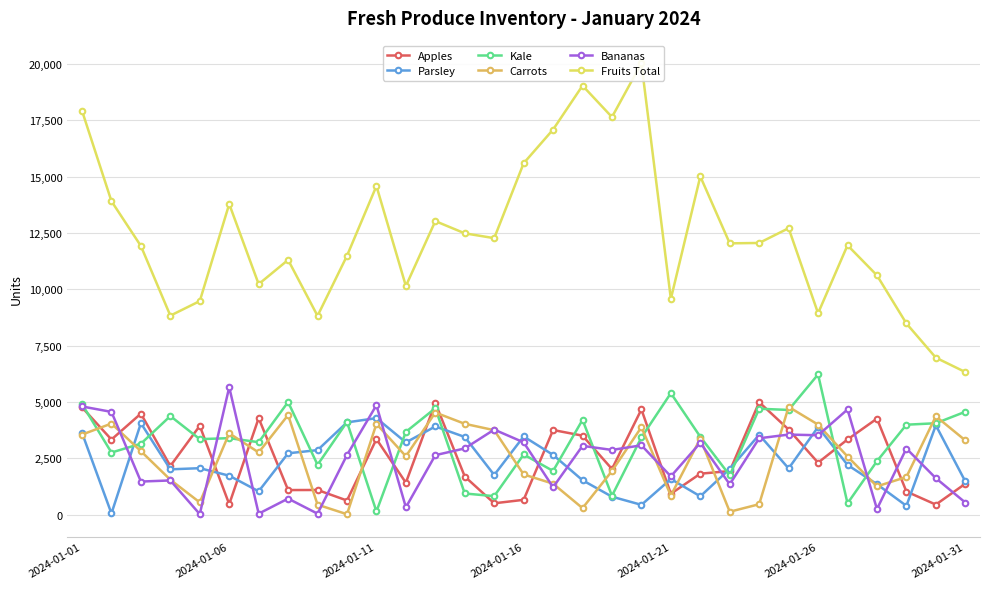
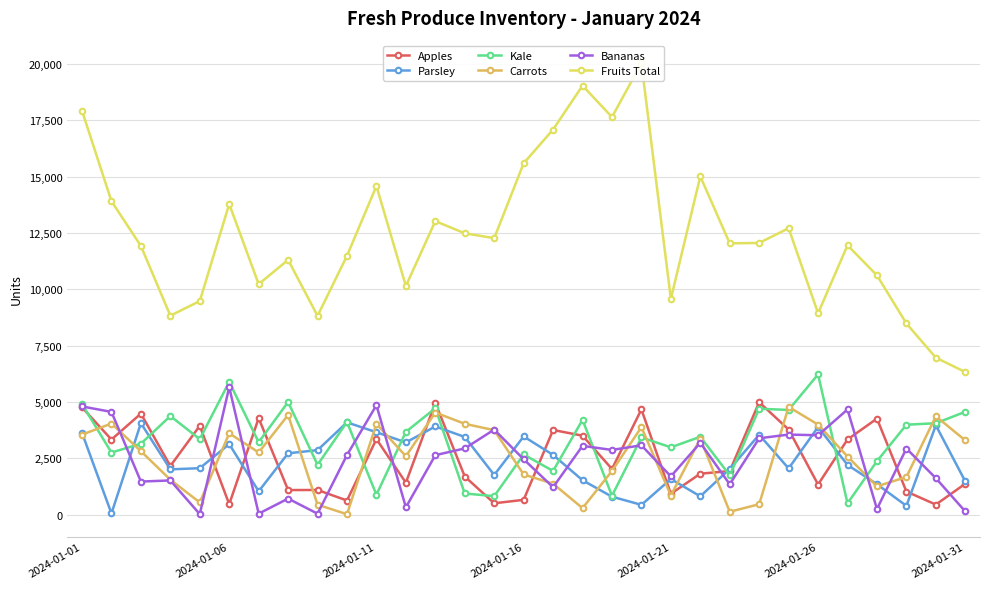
  {
    "Apples": {
      "2024-01-06": "500",
      "2024-01-11": "3,400",
      "2024-01-16": "700",
-     "2024-01-26": "2,300"
+     "2024-01-26": "1,300"
    },
    "Parsley": {
-     "2024-01-06": "1,700",
-     "2024-01-11": "4,300",
+     "2024-01-06": "3,100",
+     "2024-01-11": "3,700",
      "2024-01-16": "3,500",
      "2024-01-21": "1,600"
    },
    "Kale": {
-     "2024-01-06": "3,400",
-     "2024-01-11": "100",
+     "2024-01-06": "5,900",
+     "2024-01-11": "900",
      "2024-01-16": "2,700",
-     "2024-01-21": "5,400",
+     "2024-01-21": "3,000",
      "2024-01-26": "6,200",
      "2024-01-31": "4,600"
    },
    "Bananas": {
      "2024-01-06": "5,700",
      "2024-01-11": "4,900",
-     "2024-01-16": "3,200",
+     "2024-01-16": "2,500",
      "2024-01-21": "1,700",
      "2024-01-26": "3,500",
-     "2024-01-31": "500"
+     "2024-01-31": "100"
    }
  }
